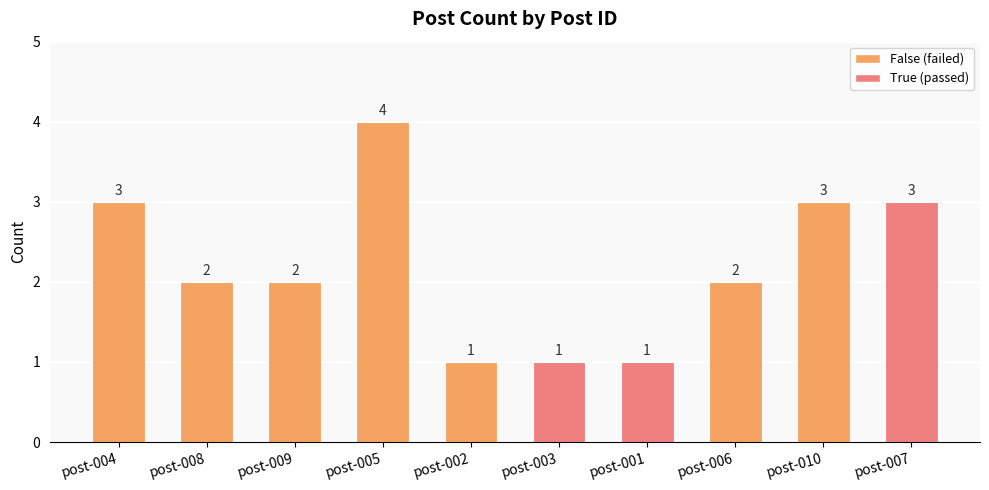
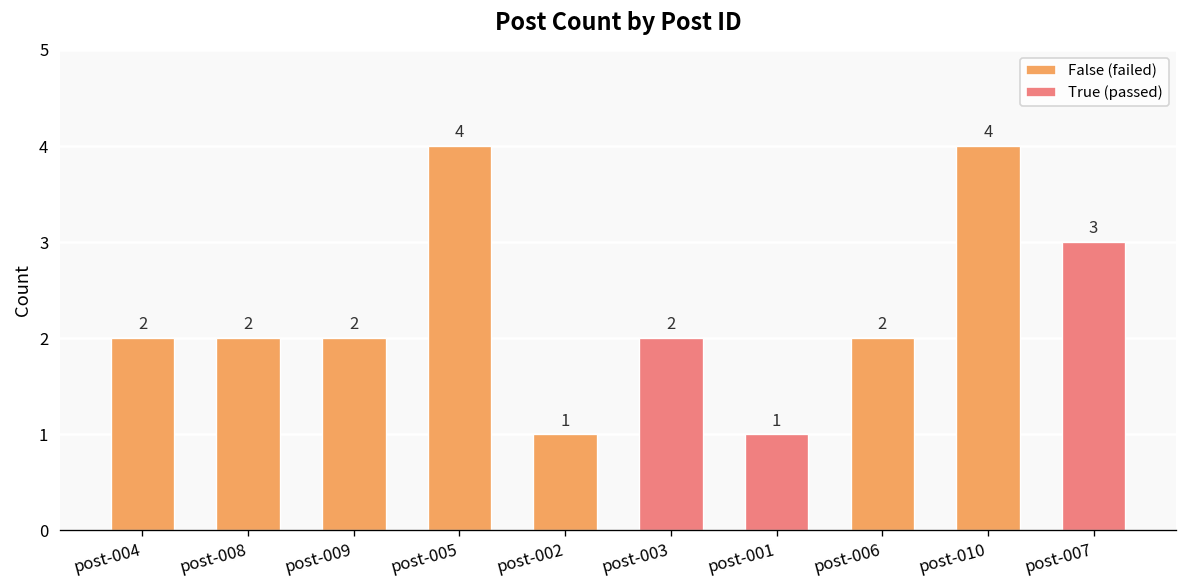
  {
-   "post-004": 3,
+   "post-004": 2,
    "post-008": 2,
    "post-009": 2,
    "post-005": 4,
    "post-002": 1,
-   "post-003": 1,
+   "post-003": 2,
    "post-001": 1,
    "post-006": 2,
-   "post-010": 3,
+   "post-010": 4,
    "post-007": 3
  }
